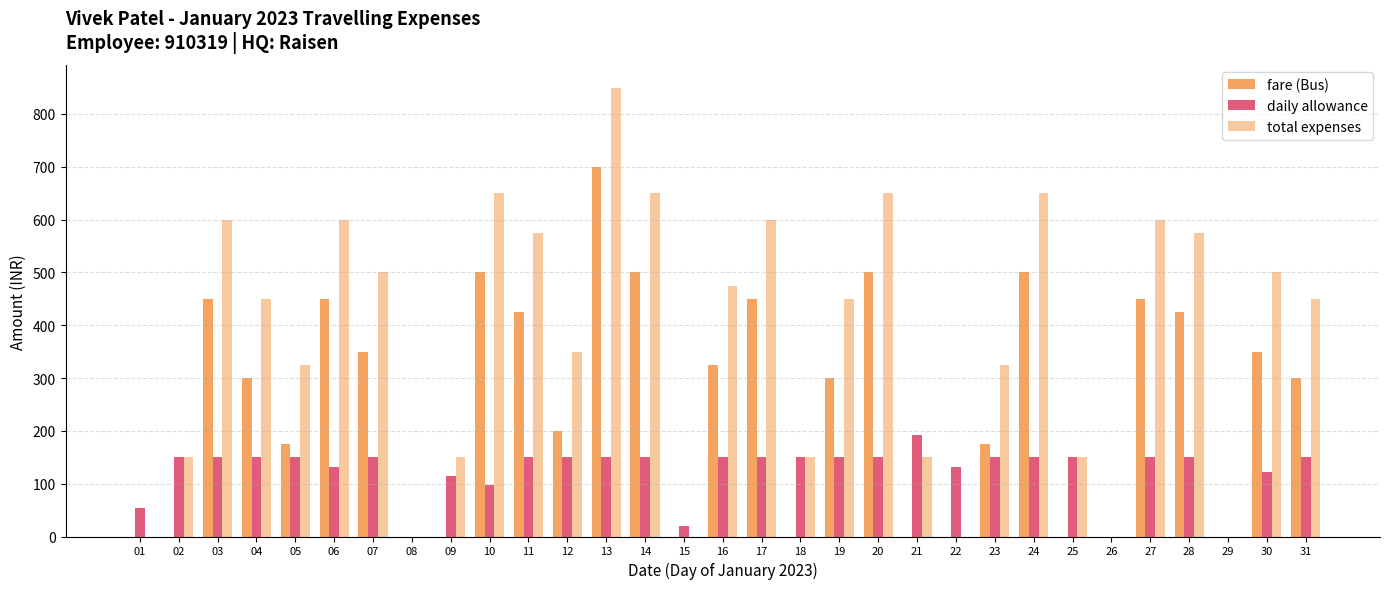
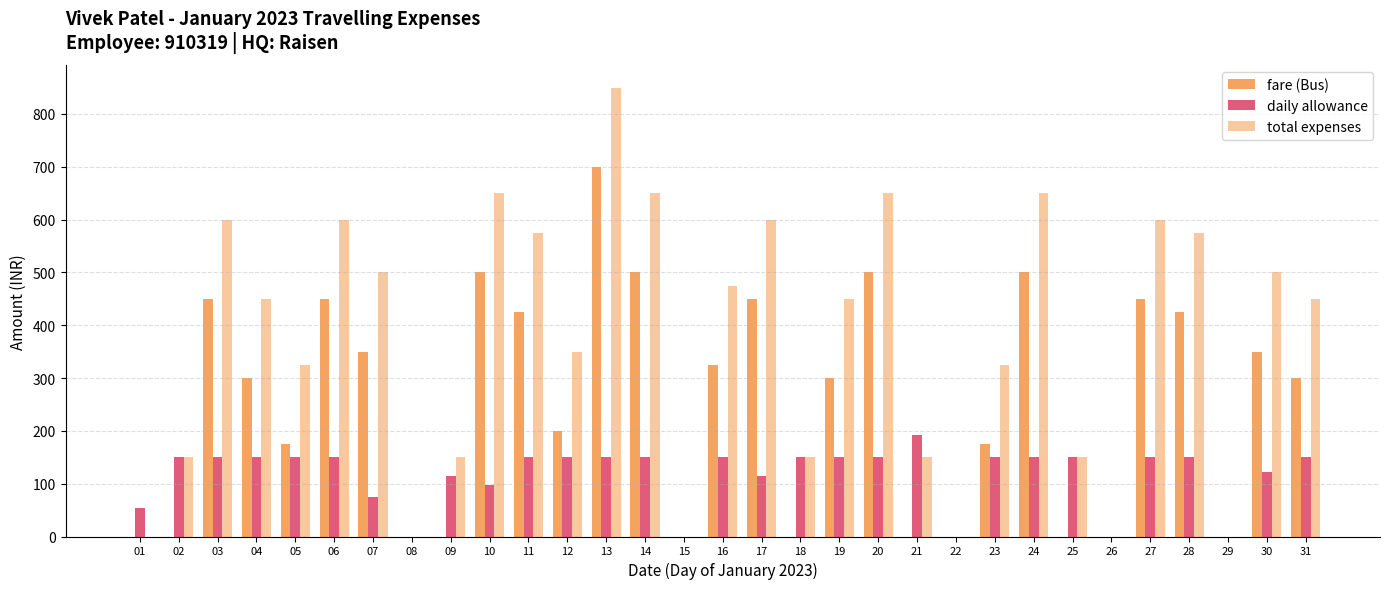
  {
    "daily allowance": {
      "01": 50,
      "02": 150,
      "03": 150,
      "04": 150,
      "05": 150,
-     "06": 130,
-     "07": 150,
+     "06": 150,
+     "07": 80,
      "08": 0,
      "09": 110,
      "10": 100,
      "11": 150,
      "12": 150,
      "13": 150,
      "14": 150,
-     "15": 20,
+     "15": 0,
      "16": 150,
-     "17": 150,
+     "17": 120,
      "18": 150,
      "19": 150,
      "20": 150,
      "21": 190,
-     "22": 130,
+     "22": 0,
      "23": 150,
      "24": 150,
      "25": 150,
      "26": 0,
      "27": 150,
      "28": 150,
      "29": 0,
      "30": 120,
      "31": 150
    }
  }
